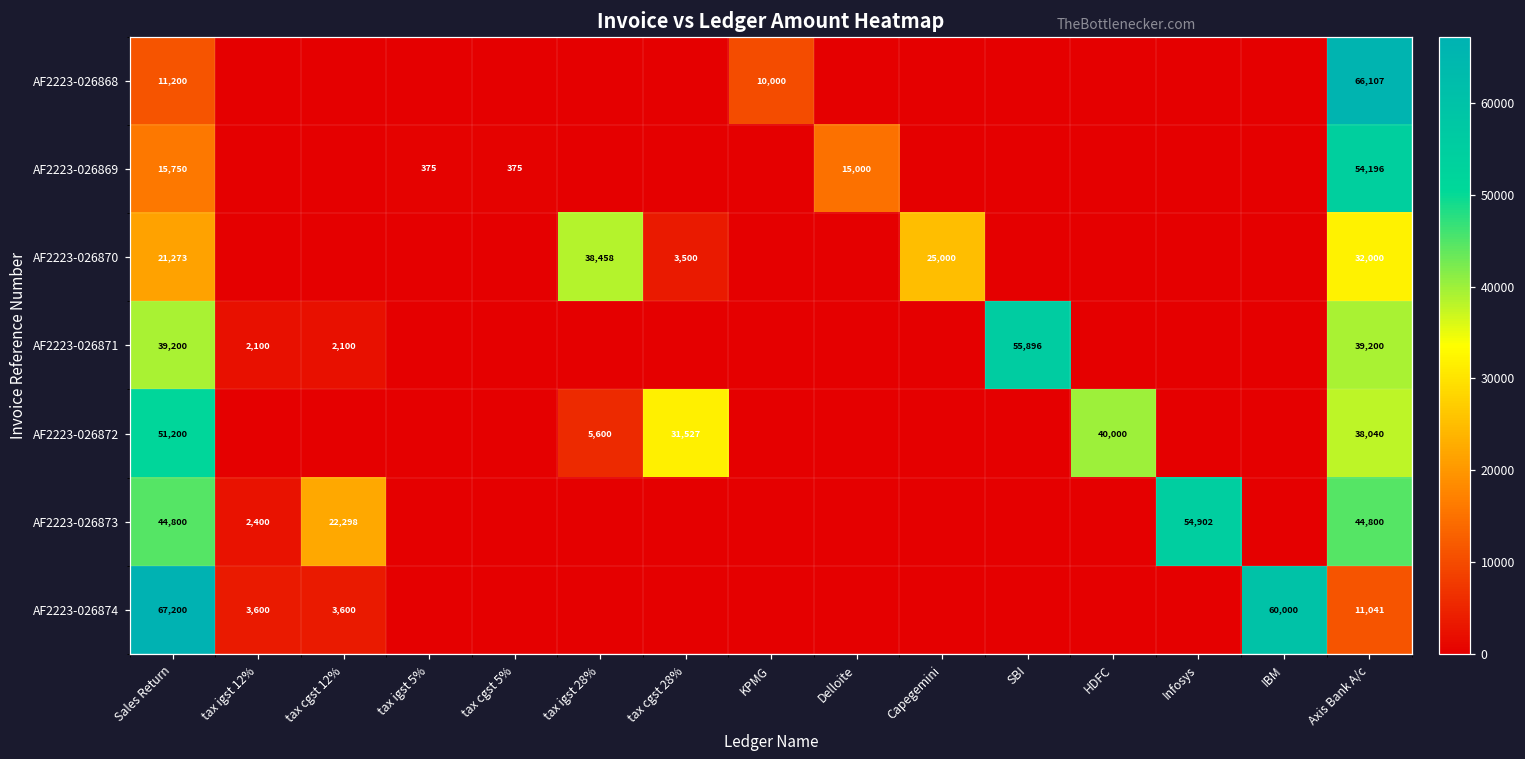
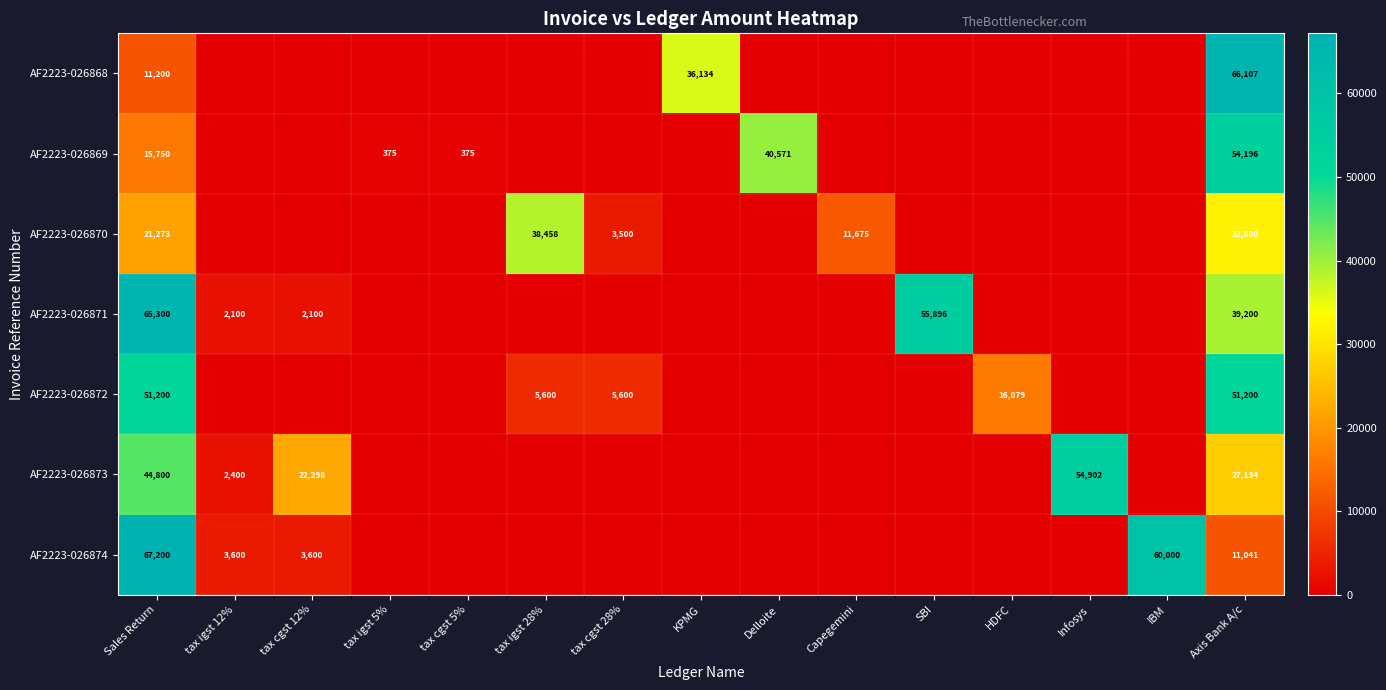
  {
    "AF2223-026868": {
      "Sales Return": "11,200",
-     "KPMG": "10,000",
+     "KPMG": "36,134",
      "Axis Bank A/c": "66,107"
    },
    "AF2223-026869": {
      "Sales Return": "15,750",
      "tax igst 5%": "375",
      "tax cgst 5%": "375",
-     "Delloite": "15,000",
+     "Delloite": "40,571",
      "Axis Bank A/c": "54,196"
    },
    "AF2223-026870": {
      "Sales Return": "21,273",
      "tax igst 28%": "38,458",
      "tax cgst 28%": "3,500",
-     "Capegemini": "25,000",
+     "Capegemini": "11,675",
      "Axis Bank A/c": "32,000"
    },
    "AF2223-026871": {
-     "Sales Return": "39,200",
+     "Sales Return": "65,300",
      "tax igst 12%": "2,100",
      "tax cgst 12%": "2,100",
      "SBI": "55,896",
      "Axis Bank A/c": "39,200"
    },
    "AF2223-026872": {
      "Sales Return": "51,200",
      "tax igst 28%": "5,600",
-     "tax cgst 28%": "31,527",
-     "HDFC": "40,000",
-     "Axis Bank A/c": "38,040"
+     "tax cgst 28%": "5,600",
+     "HDFC": "16,079",
+     "Axis Bank A/c": "51,200"
    },
    "AF2223-026873": {
      "Sales Return": "44,800",
      "tax igst 12%": "2,400",
      "tax cgst 12%": "22,298",
      "Infosys": "54,902",
-     "Axis Bank A/c": "44,800"
+     "Axis Bank A/c": "27,134"
    },
    "AF2223-026874": {
      "Sales Return": "67,200",
      "tax igst 12%": "3,600",
      "tax cgst 12%": "3,600",
      "IBM": "60,000",
      "Axis Bank A/c": "11,041"
    }
  }
